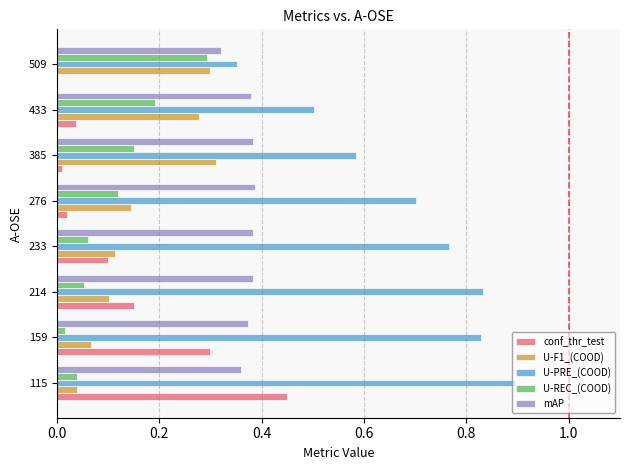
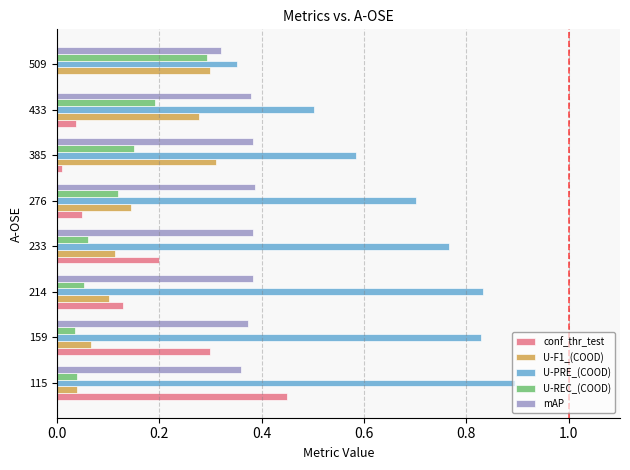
  {
    "conf_thr_test": {
      "433": 0.04,
      "385": 0.01,
-     "276": 0.02,
-     "233": 0.1,
-     "214": 0.15,
+     "276": 0.05,
+     "233": 0.2,
+     "214": 0.13,
      "159": 0.30,
      "115": 0.45
    },
    "U-F1_(COOD)": {
      "509": 0.30,
      "433": 0.28,
      "385": 0.31,
      "276": 0.15,
      "233": 0.11,
      "214": 0.10,
      "159": 0.07,
      "115": 0.04
    },
    "U-REC_(COOD)": {
      "509": 0.29,
      "433": 0.19,
      "385": 0.15,
      "276": 0.12,
      "233": 0.06,
      "214": 0.05,
-     "159": 0.02,
+     "159": 0.04,
      "115": 0.04
    }
  }
